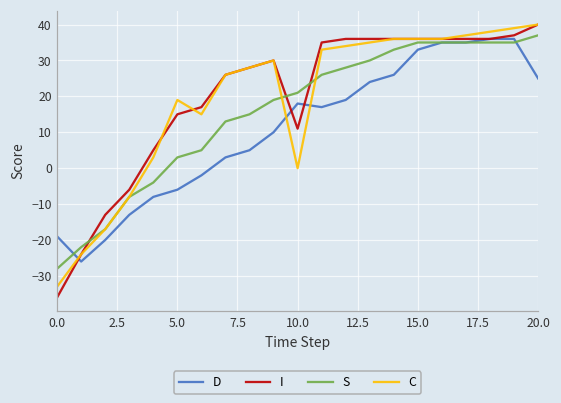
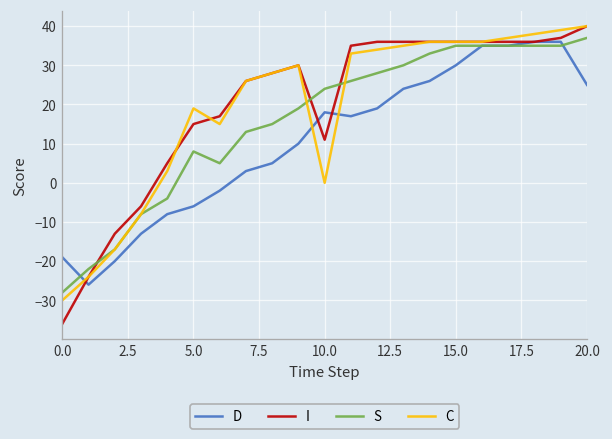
  {
    "D": {
      "0.0": -19,
      "5.0": -6,
      "10.0": 18,
-     "15.0": 33,
+     "15.0": 30,
      "20.0": 25
    },
    "I": {
      "0.0": -36,
      "5.0": 15,
      "10.0": 11
    },
    "S": {
      "0.0": -28,
-     "5.0": 3,
-     "10.0": 21,
+     "5.0": 8,
+     "10.0": 24,
      "15.0": 35,
      "20.0": 37
    },
    "C": {
-     "0.0": -33,
+     "0.0": -30,
      "5.0": 19,
      "10.0": 0
    }
  }
